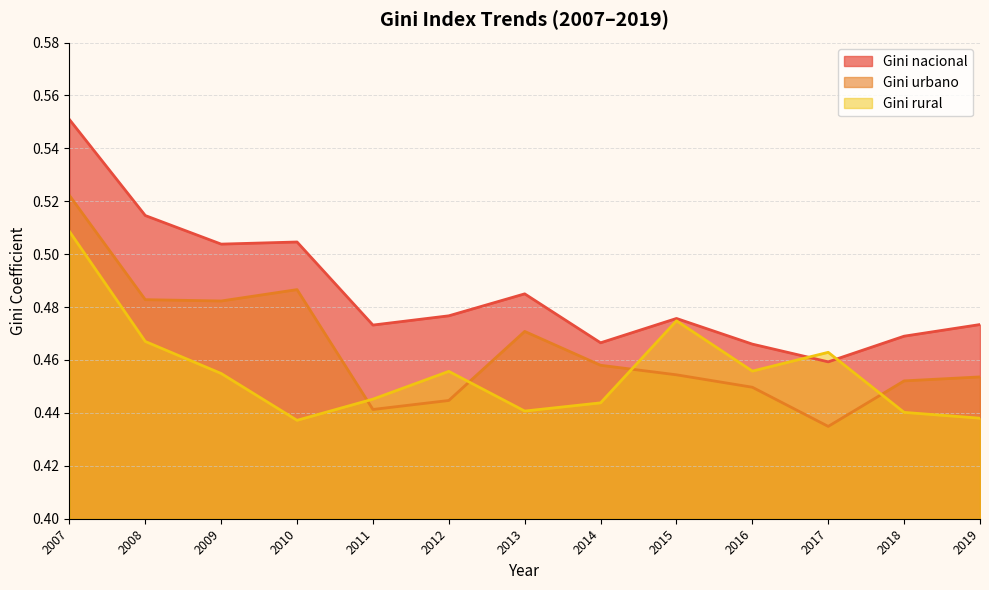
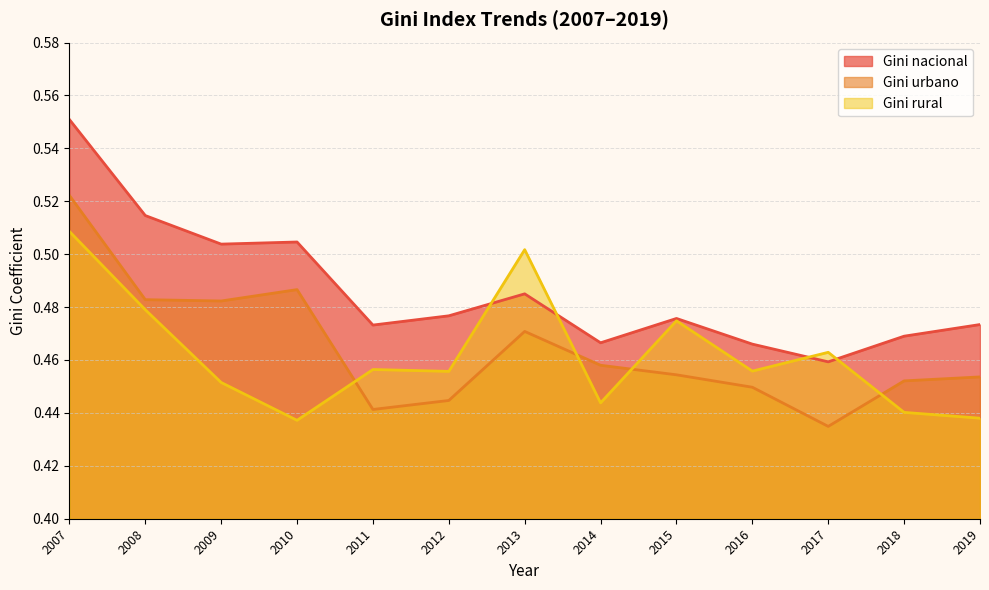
  {
    "Gini rural": {
      "2007": 0.509,
-     "2008": 0.467,
-     "2009": 0.455,
+     "2008": 0.479,
+     "2009": 0.452,
      "2010": 0.437,
-     "2011": 0.445,
+     "2011": 0.456,
      "2012": 0.456,
-     "2013": 0.441,
+     "2013": 0.502,
      "2014": 0.444,
      "2016": 0.456,
      "2017": 0.463,
      "2018": 0.440,
      "2019": 0.438
    }
  }
